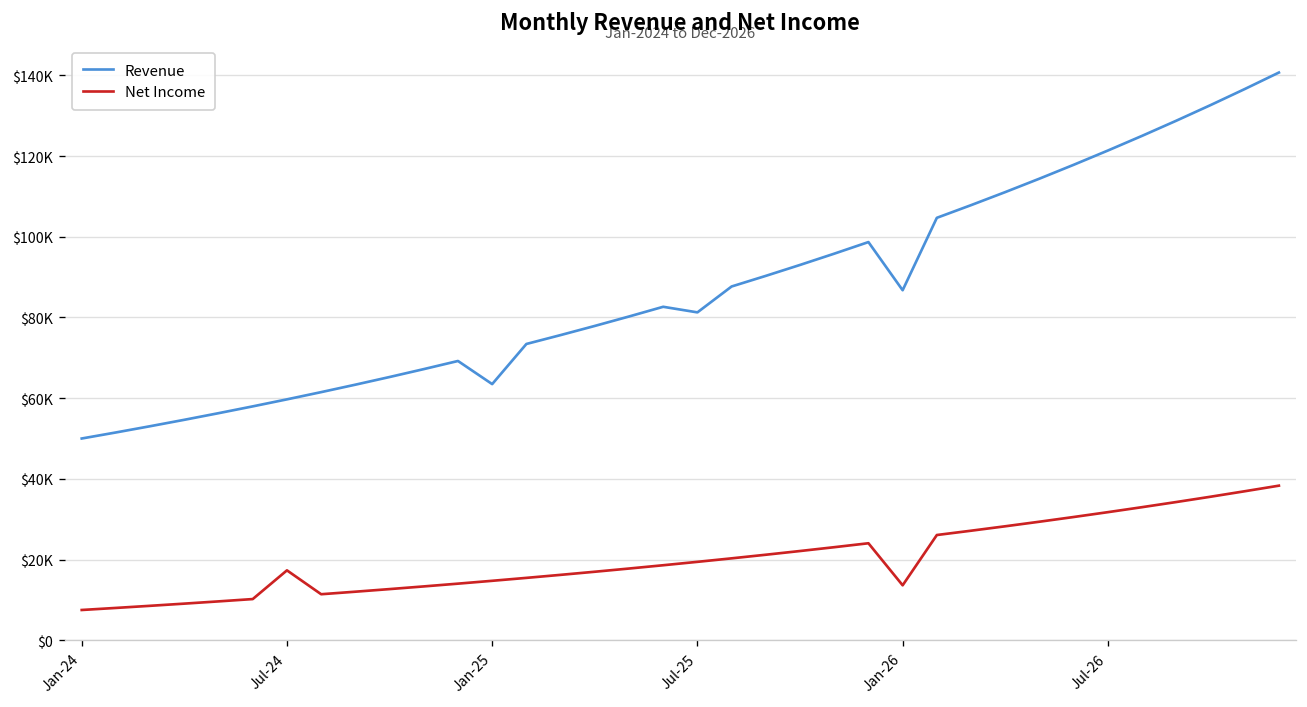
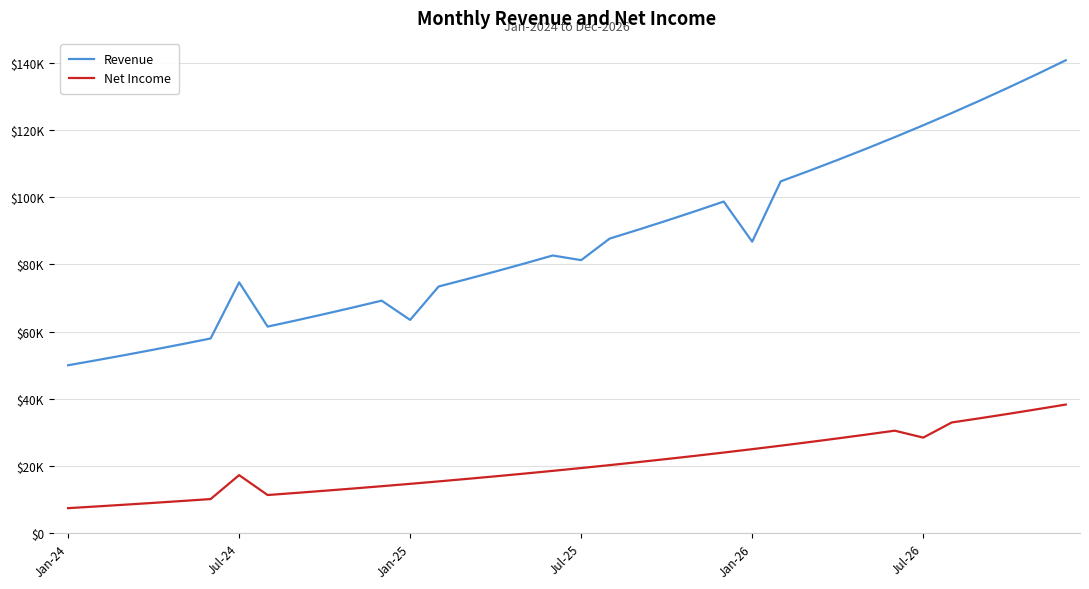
  {
    "Revenue": {
      "Jan-24": "$50000",
-     "Jul-24": "$60000",
+     "Jul-24": "$75000",
      "Jan-25": "$63000",
      "Jul-25": "$81000",
      "Jan-26": "$87000",
      "Jul-26": "$121000"
    },
    "Net Income": {
      "Jan-24": "$8000",
      "Jul-24": "$17000",
      "Jan-25": "$15000",
      "Jul-25": "$19000",
-     "Jan-26": "$14000",
-     "Jul-26": "$32000"
+     "Jan-26": "$25000",
+     "Jul-26": "$28000"
    }
  }
